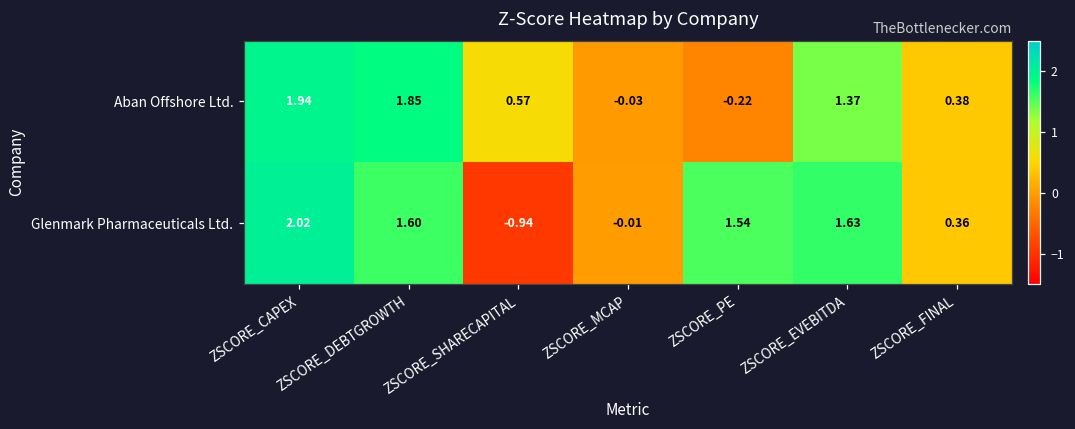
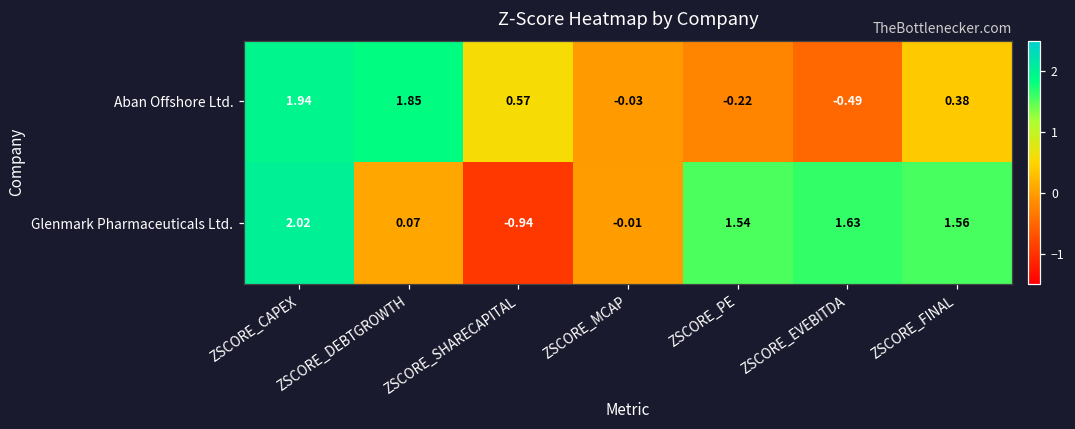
  {
    "Aban Offshore Ltd.": {
      "ZSCORE_CAPEX": 1.94,
      "ZSCORE_DEBTGROWTH": 1.85,
      "ZSCORE_SHARECAPITAL": 0.57,
      "ZSCORE_MCAP": -0.03,
      "ZSCORE_PE": -0.22,
-     "ZSCORE_EVEBITDA": 1.37,
+     "ZSCORE_EVEBITDA": -0.49,
      "ZSCORE_FINAL": 0.38
    },
    "Glenmark Pharmaceuticals Ltd.": {
      "ZSCORE_CAPEX": 2.02,
-     "ZSCORE_DEBTGROWTH": 1.60,
+     "ZSCORE_DEBTGROWTH": 0.07,
      "ZSCORE_SHARECAPITAL": -0.94,
      "ZSCORE_MCAP": -0.01,
      "ZSCORE_PE": 1.54,
      "ZSCORE_EVEBITDA": 1.63,
-     "ZSCORE_FINAL": 0.36
+     "ZSCORE_FINAL": 1.56
    }
  }
